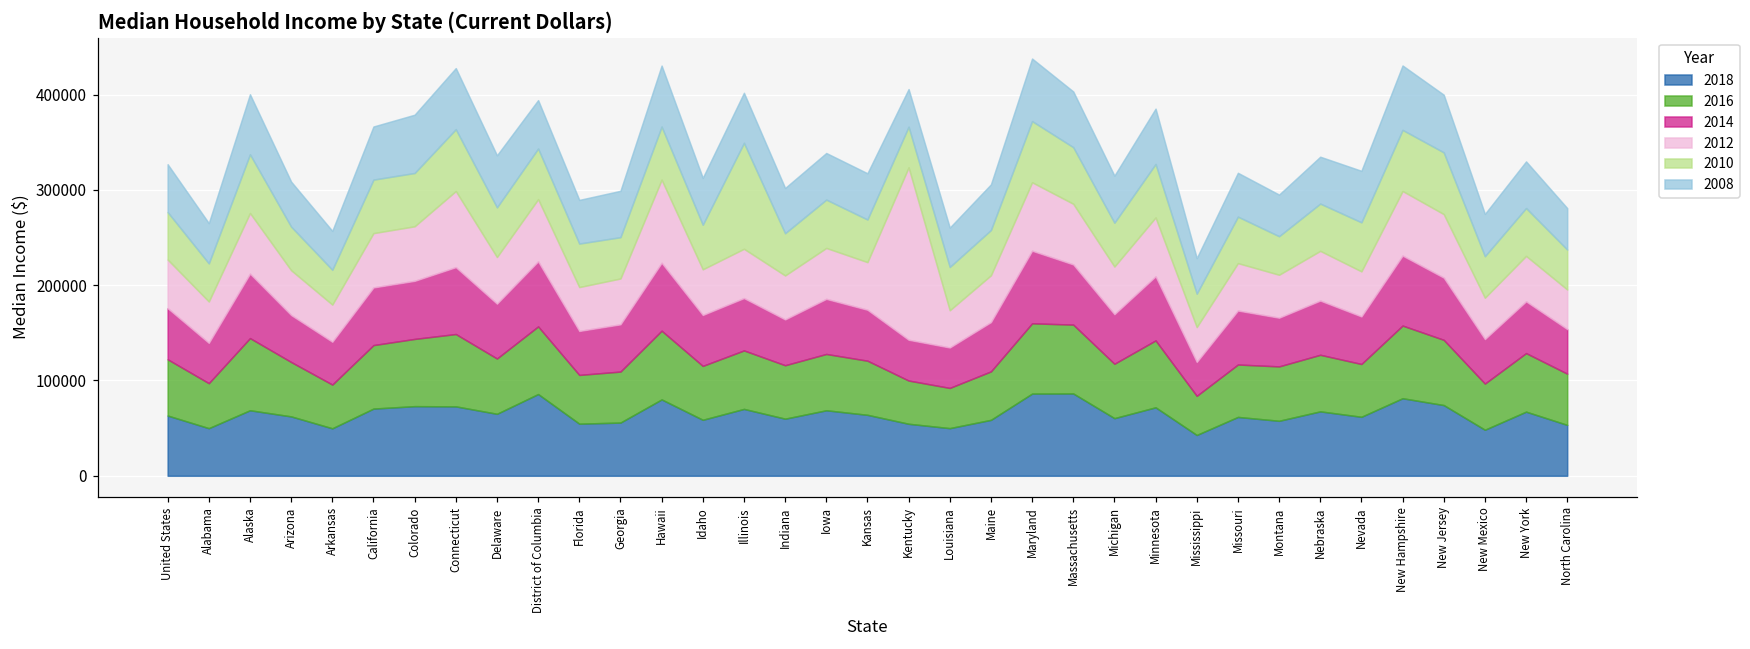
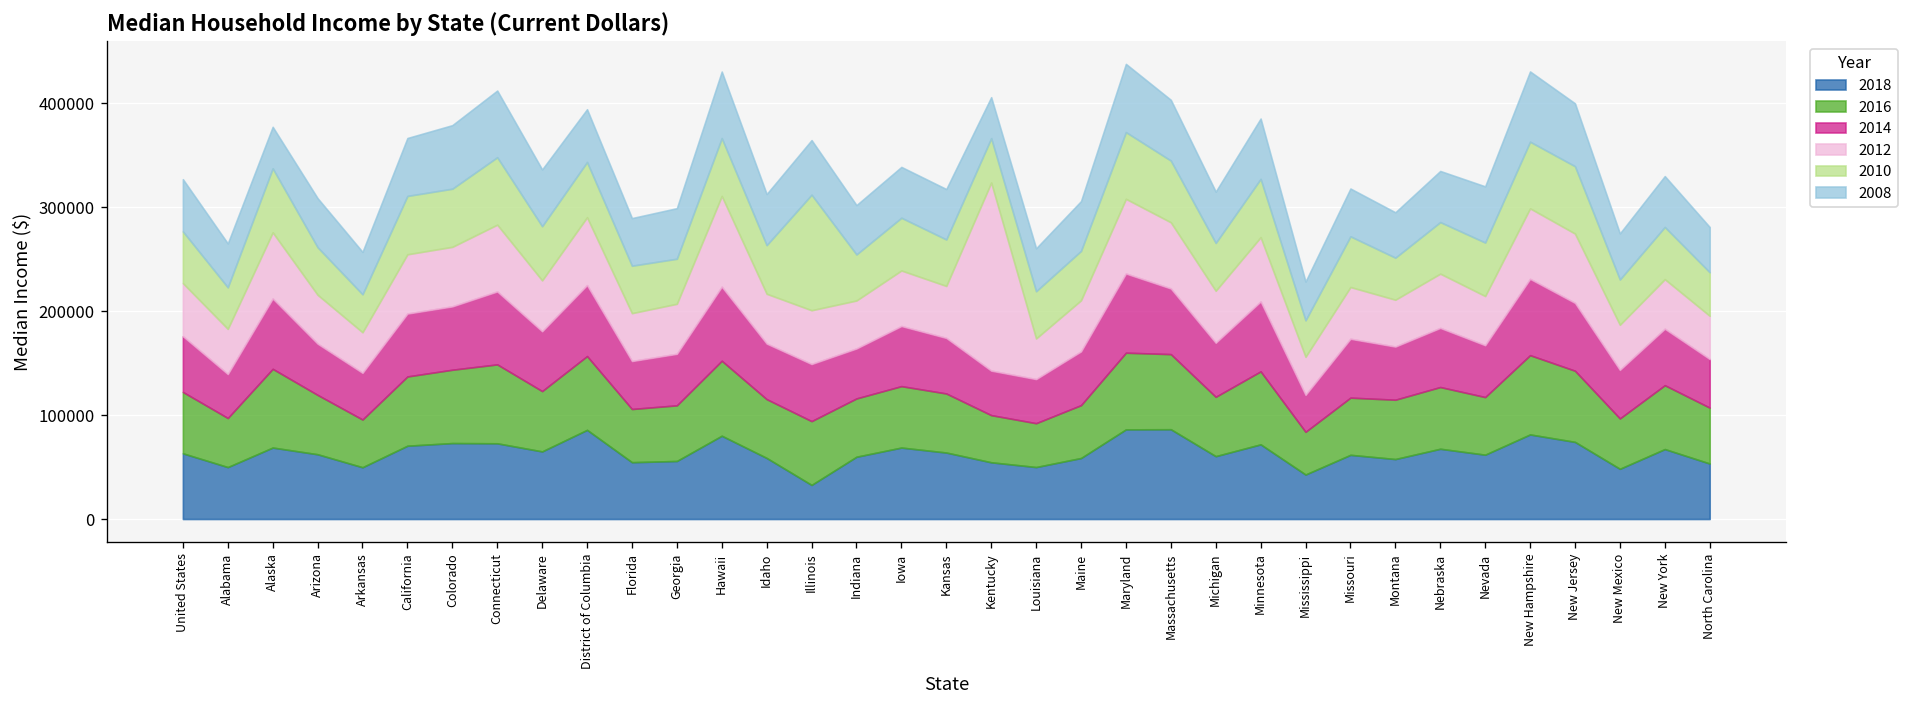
  {
    "2018": {
      "United States": 60000,
      "Alabama": 50000,
      "Alaska": 70000,
      "Arizona": 60000,
      "Arkansas": 50000,
      "California": 70000,
      "Colorado": 70000,
      "Connecticut": 70000,
      "Delaware": 70000,
      "District of Columbia": 90000,
      "Florida": 50000,
      "Georgia": 60000,
      "Hawaii": 80000,
      "Idaho": 60000,
-     "Illinois": 70000,
+     "Illinois": 30000,
      "Indiana": 60000,
      "Iowa": 70000,
      "Kansas": 60000,
      "Kentucky": 50000,
      "Louisiana": 50000,
      "Maine": 60000,
      "Maryland": 90000,
      "Massachusetts": 90000,
      "Michigan": 60000,
      "Minnesota": 70000,
      "Mississippi": 40000,
      "Missouri": 60000,
      "Montana": 60000,
      "Nebraska": 70000,
      "Nevada": 60000,
      "New Hampshire": 80000,
      "New Jersey": 70000,
      "New Mexico": 50000,
      "New York": 70000,
      "North Carolina": 50000
    },
    "2012": {
      "United States": 50000,
      "Alabama": 40000,
      "Alaska": 60000,
      "Arizona": 50000,
      "Arkansas": 40000,
      "California": 60000,
      "Colorado": 60000,
-     "Connecticut": 80000,
+     "Connecticut": 60000,
      "Delaware": 50000,
      "District of Columbia": 70000,
      "Florida": 50000,
      "Georgia": 50000,
      "Hawaii": 90000,
      "Idaho": 50000,
      "Illinois": 50000,
      "Indiana": 50000,
      "Iowa": 50000,
      "Kansas": 50000,
      "Kentucky": 180000,
      "Louisiana": 40000,
      "Maine": 50000,
      "Maryland": 70000,
      "Massachusetts": 60000,
      "Michigan": 50000,
      "Minnesota": 60000,
      "Mississippi": 40000,
      "Missouri": 50000,
      "Montana": 50000,
      "Nebraska": 50000,
      "Nevada": 50000,
      "New Hampshire": 70000,
      "New Jersey": 70000,
      "New Mexico": 40000,
      "New York": 50000,
      "North Carolina": 40000
    },
    "2008": {
      "United States": 50000,
      "Alabama": 40000,
-     "Alaska": 60000,
+     "Alaska": 40000,
      "Arizona": 50000,
      "Arkansas": 40000,
      "California": 60000,
      "Colorado": 60000,
      "Connecticut": 60000,
      "Delaware": 50000,
      "District of Columbia": 50000,
      "Florida": 50000,
      "Georgia": 50000,
      "Hawaii": 60000,
      "Idaho": 50000,
      "Illinois": 50000,
      "Indiana": 50000,
      "Iowa": 50000,
      "Kansas": 50000,
      "Kentucky": 40000,
      "Louisiana": 40000,
      "Maine": 50000,
      "Maryland": 70000,
      "Massachusetts": 60000,
      "Michigan": 50000,
      "Minnesota": 60000,
      "Mississippi": 40000,
      "Missouri": 50000,
      "Montana": 40000,
      "Nebraska": 50000,
      "Nevada": 50000,
      "New Hampshire": 70000,
      "New Jersey": 60000,
      "New Mexico": 40000,
      "New York": 50000,
      "North Carolina": 40000
    }
  }
